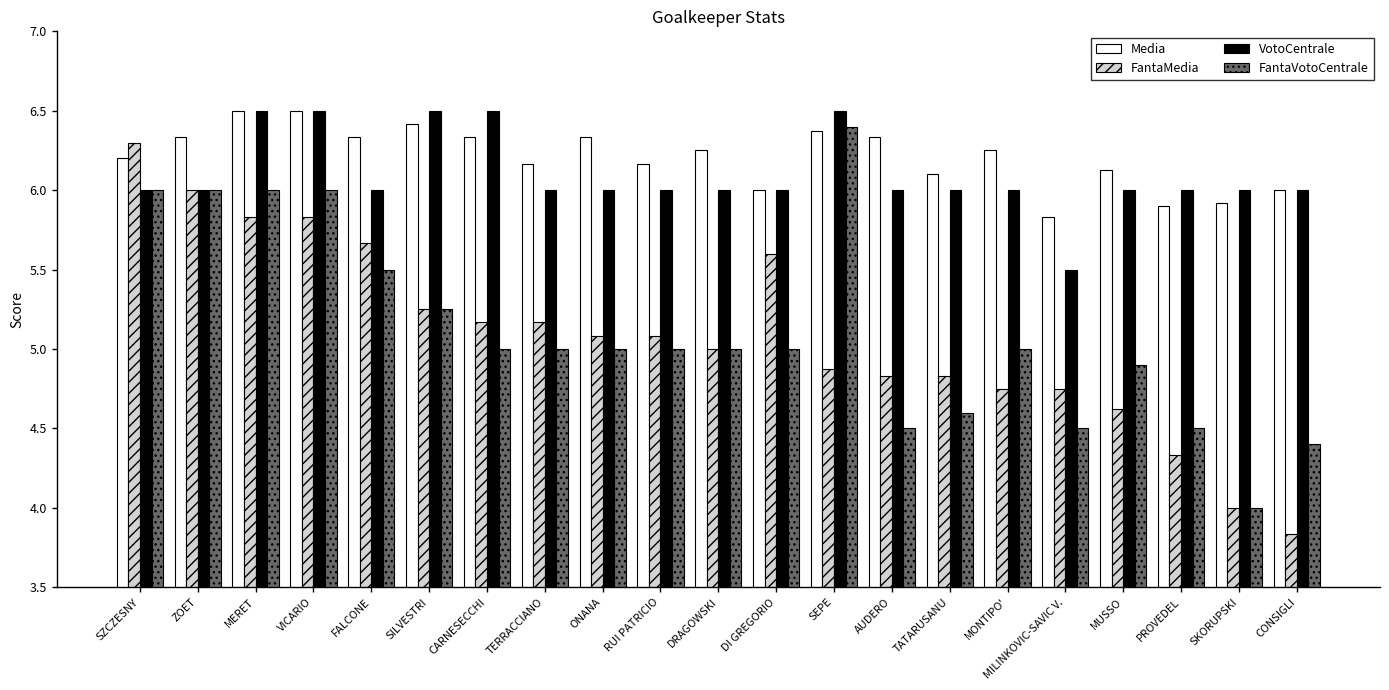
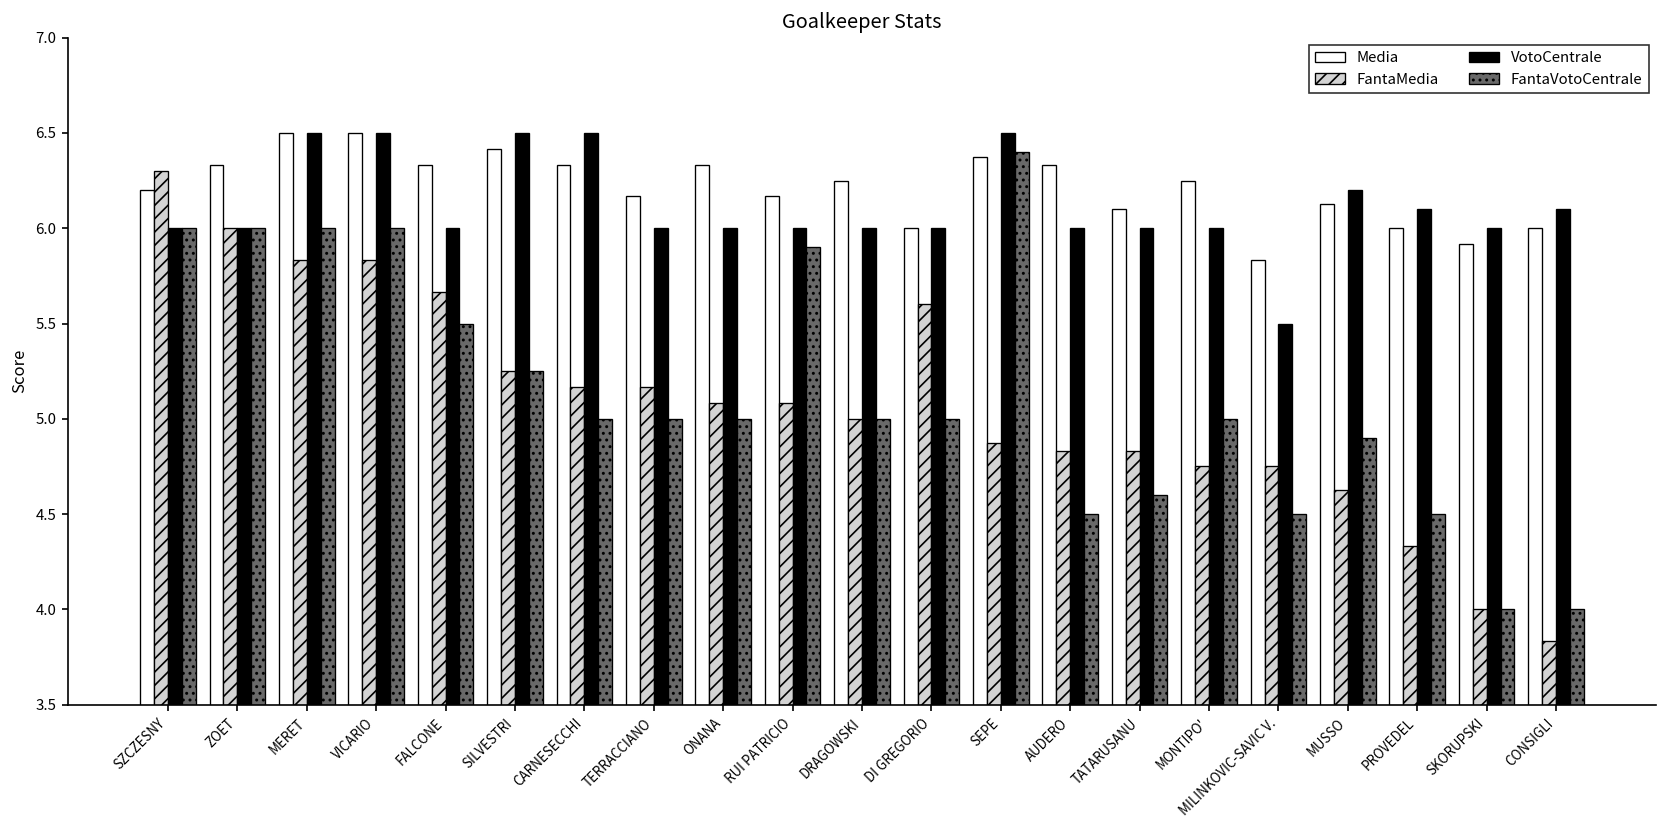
  {
    "Media": {
      "SZCZESNY": 6.2,
      "ZOET": 6.33,
      "MERET": 6.5,
      "VICARIO": 6.5,
      "FALCONE": 6.33,
      "SILVESTRI": 6.42,
      "CARNESECCHI": 6.33,
      "TERRACCIANO": 6.17,
      "ONANA": 6.33,
      "RUI PATRICIO": 6.17,
      "DRAGOWSKI": 6.25,
      "DI GREGORIO": 6.0,
      "SEPE": 6.38,
      "AUDERO": 6.33,
      "TATARUSANU": 6.1,
      "MONTIPO'": 6.25,
      "MILINKOVIC-SAVIC V.": 5.83,
      "MUSSO": 6.13,
-     "PROVEDEL": 5.9,
+     "PROVEDEL": 6.0,
      "SKORUPSKI": 5.92,
      "CONSIGLI": 6.0
    },
    "FantaMedia": {
      "SZCZESNY": 6.3,
      "ZOET": 6.0,
      "MERET": 5.83,
      "VICARIO": 5.83,
      "FALCONE": 5.67,
      "SILVESTRI": 5.25,
      "CARNESECCHI": 5.17,
      "TERRACCIANO": 5.17,
      "ONANA": 5.08,
      "RUI PATRICIO": 5.08,
      "DRAGOWSKI": 5.0,
      "DI GREGORIO": 5.6,
      "SEPE": 4.88,
      "AUDERO": 4.83,
      "TATARUSANU": 4.83,
      "MONTIPO'": 4.75,
      "MILINKOVIC-SAVIC V.": 4.75,
      "MUSSO": 4.63,
      "PROVEDEL": 4.33,
      "SKORUPSKI": 4.0,
      "CONSIGLI": 3.83
    },
    "VotoCentrale": {
      "SZCZESNY": 6.0,
      "ZOET": 6.0,
      "MERET": 6.5,
      "VICARIO": 6.5,
      "FALCONE": 6.0,
      "SILVESTRI": 6.5,
      "CARNESECCHI": 6.5,
      "TERRACCIANO": 6.0,
      "ONANA": 6.0,
      "RUI PATRICIO": 6.0,
      "DRAGOWSKI": 6.0,
      "DI GREGORIO": 6.0,
      "SEPE": 6.5,
      "AUDERO": 6.0,
      "TATARUSANU": 6.0,
      "MONTIPO'": 6.0,
      "MILINKOVIC-SAVIC V.": 5.5,
-     "MUSSO": 6.0,
-     "PROVEDEL": 6.0,
+     "MUSSO": 6.2,
+     "PROVEDEL": 6.1,
      "SKORUPSKI": 6.0,
-     "CONSIGLI": 6.0
+     "CONSIGLI": 6.1
    },
    "FantaVotoCentrale": {
      "SZCZESNY": 6.0,
      "ZOET": 6.0,
      "MERET": 6.0,
      "VICARIO": 6.0,
      "FALCONE": 5.5,
      "SILVESTRI": 5.25,
      "CARNESECCHI": 5.0,
      "TERRACCIANO": 5.0,
      "ONANA": 5.0,
-     "RUI PATRICIO": 5.0,
+     "RUI PATRICIO": 5.9,
      "DRAGOWSKI": 5.0,
      "DI GREGORIO": 5.0,
      "SEPE": 6.4,
      "AUDERO": 4.5,
      "TATARUSANU": 4.6,
      "MONTIPO'": 5.0,
      "MILINKOVIC-SAVIC V.": 4.5,
      "MUSSO": 4.9,
      "PROVEDEL": 4.5,
      "SKORUPSKI": 4.0,
-     "CONSIGLI": 4.4
+     "CONSIGLI": 4.0
    }
  }
